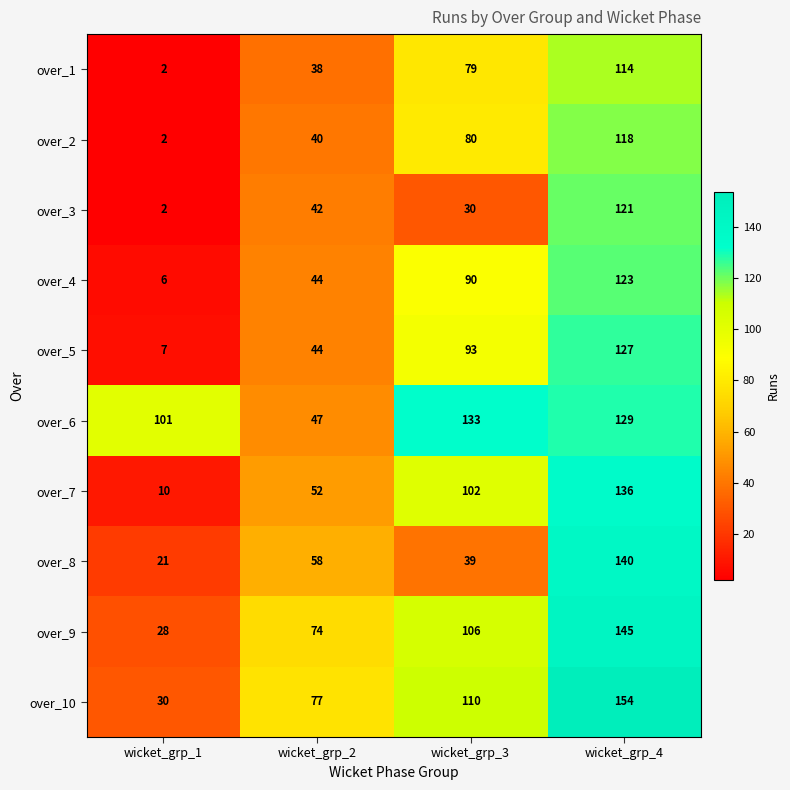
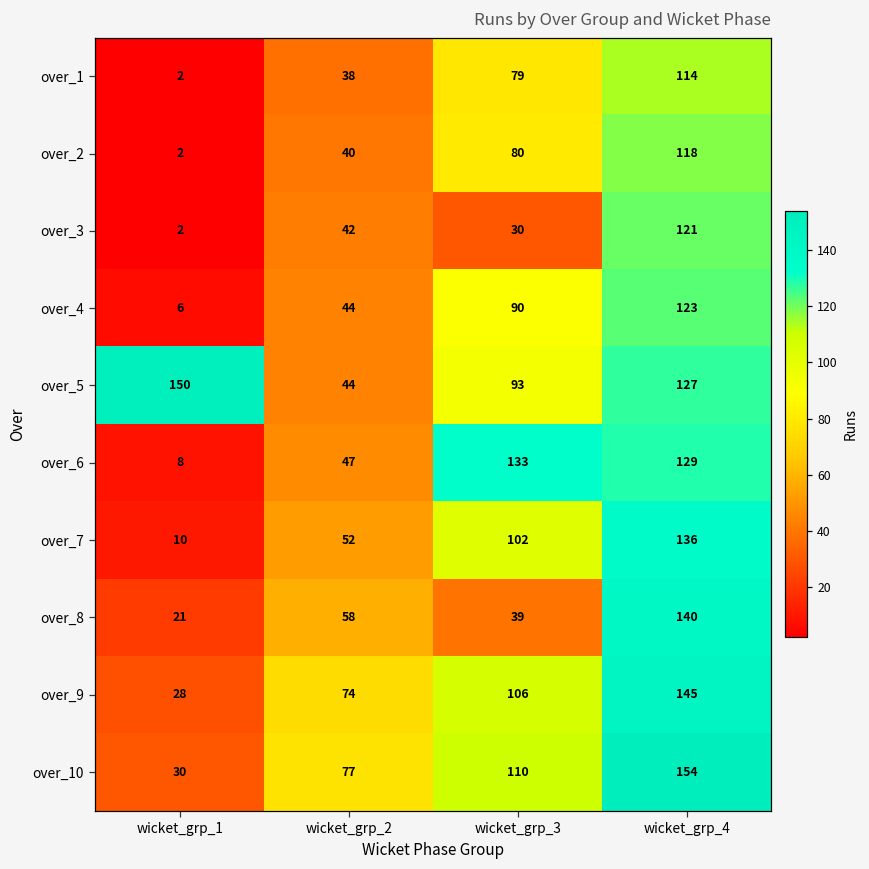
  {
    "over_1": {
      "wicket_grp_1": 2,
      "wicket_grp_2": 38,
      "wicket_grp_3": 79,
      "wicket_grp_4": 114
    },
    "over_2": {
      "wicket_grp_1": 2,
      "wicket_grp_2": 40,
      "wicket_grp_3": 80,
      "wicket_grp_4": 118
    },
    "over_3": {
      "wicket_grp_1": 2,
      "wicket_grp_2": 42,
      "wicket_grp_3": 30,
      "wicket_grp_4": 121
    },
    "over_4": {
      "wicket_grp_1": 6,
      "wicket_grp_2": 44,
      "wicket_grp_3": 90,
      "wicket_grp_4": 123
    },
    "over_5": {
-     "wicket_grp_1": 7,
+     "wicket_grp_1": 150,
      "wicket_grp_2": 44,
      "wicket_grp_3": 93,
      "wicket_grp_4": 127
    },
    "over_6": {
-     "wicket_grp_1": 101,
+     "wicket_grp_1": 8,
      "wicket_grp_2": 47,
      "wicket_grp_3": 133,
      "wicket_grp_4": 129
    },
    "over_7": {
      "wicket_grp_1": 10,
      "wicket_grp_2": 52,
      "wicket_grp_3": 102,
      "wicket_grp_4": 136
    },
    "over_8": {
      "wicket_grp_1": 21,
      "wicket_grp_2": 58,
      "wicket_grp_3": 39,
      "wicket_grp_4": 140
    },
    "over_9": {
      "wicket_grp_1": 28,
      "wicket_grp_2": 74,
      "wicket_grp_3": 106,
      "wicket_grp_4": 145
    },
    "over_10": {
      "wicket_grp_1": 30,
      "wicket_grp_2": 77,
      "wicket_grp_3": 110,
      "wicket_grp_4": 154
    }
  }
